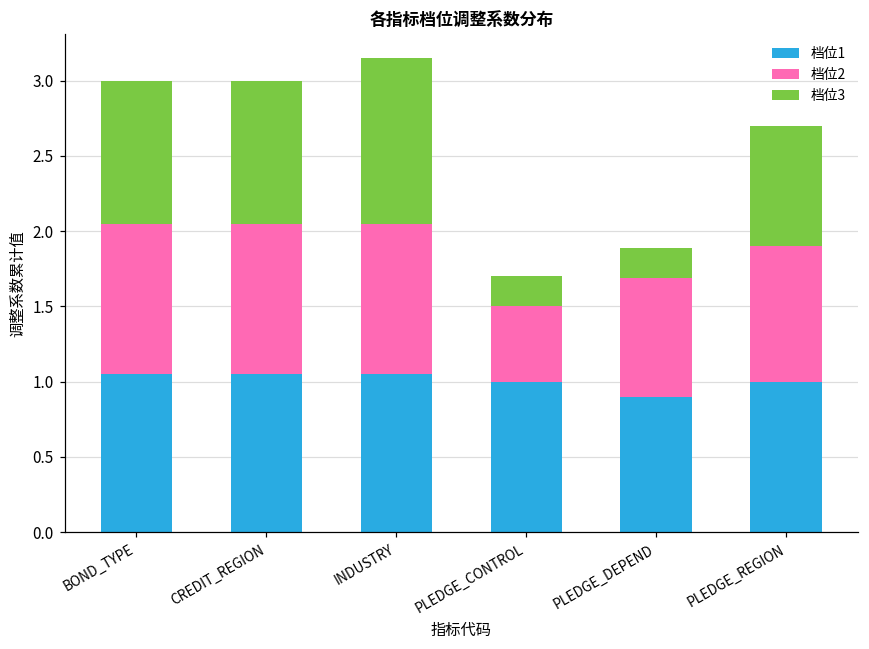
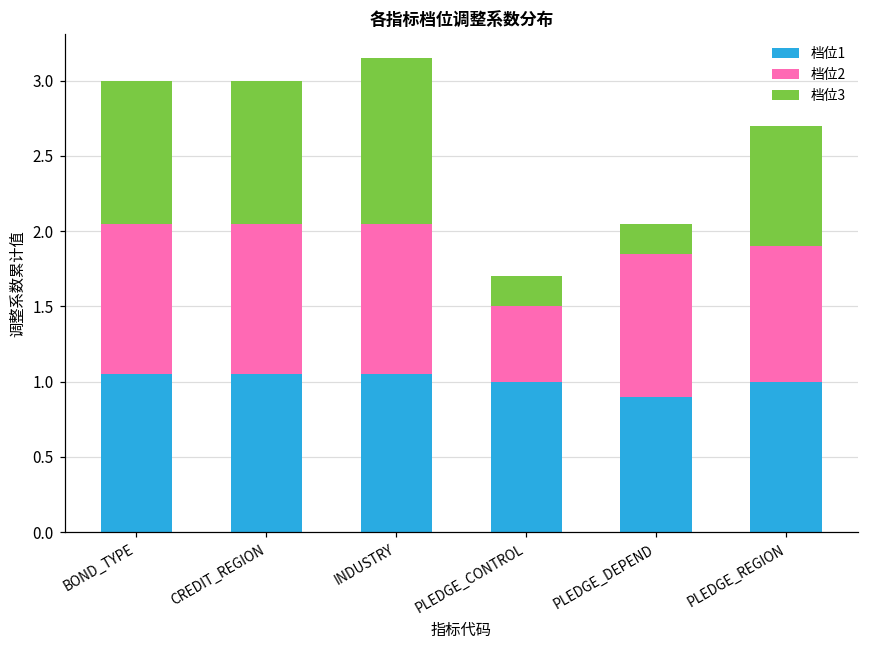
  {
    "档位1": {
      "BOND_TYPE": 1.05,
      "CREDIT_REGION": 1.05,
      "INDUSTRY": 1.05,
      "PLEDGE_CONTROL": 1.00,
      "PLEDGE_DEPEND": 0.90,
      "PLEDGE_REGION": 1.00
    },
    "档位2": {
      "BOND_TYPE": 1.00,
      "CREDIT_REGION": 1.00,
      "INDUSTRY": 1.00,
      "PLEDGE_CONTROL": 0.50,
-     "PLEDGE_DEPEND": 0.79,
+     "PLEDGE_DEPEND": 0.95,
      "PLEDGE_REGION": 0.90
    },
    "档位3": {
      "BOND_TYPE": 0.95,
      "CREDIT_REGION": 0.95,
      "INDUSTRY": 1.10,
      "PLEDGE_CONTROL": 0.20,
      "PLEDGE_DEPEND": 0.20,
      "PLEDGE_REGION": 0.80
    }
  }
